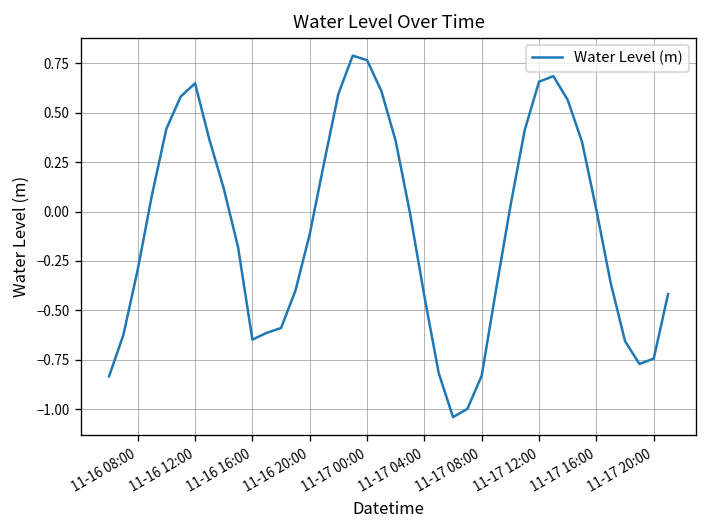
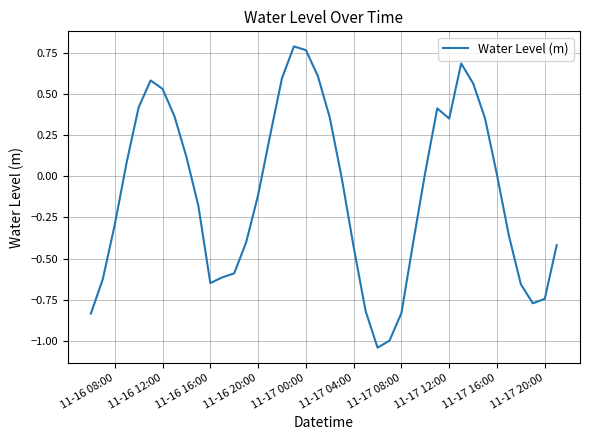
  {
    "11-16 08:00": -0.29,
-   "11-16 12:00": 0.65,
+   "11-16 12:00": 0.53,
    "11-16 16:00": -0.65,
    "11-16 20:00": -0.11,
    "11-17 00:00": 0.77,
    "11-17 04:00": -0.43,
    "11-17 08:00": -0.83,
-   "11-17 12:00": 0.66,
+   "11-17 12:00": 0.35,
    "11-17 16:00": 0.01,
    "11-17 20:00": -0.74
  }
